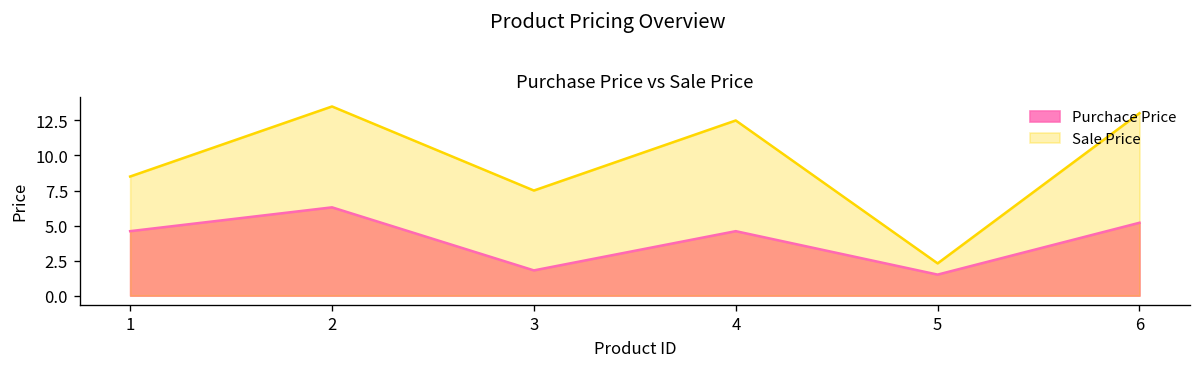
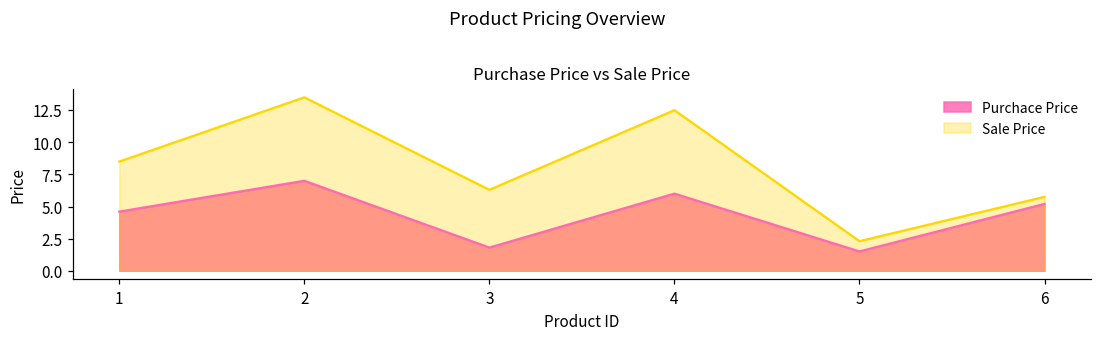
  {
    "Purchace Price": {
      "1": 4.6,
-     "2": 6.3,
+     "2": 7.0,
      "3": 1.8,
-     "4": 4.6,
+     "4": 6.0,
      "5": 1.5,
      "6": 5.2
    },
    "Sale Price": {
      "1": 8.5,
      "2": 13.5,
-     "3": 7.5,
+     "3": 6.3,
      "4": 12.5,
      "5": 2.3,
-     "6": 13.0
+     "6": 5.8
    }
  }
